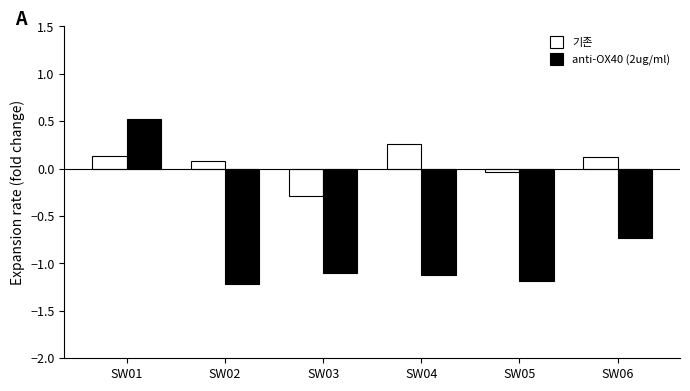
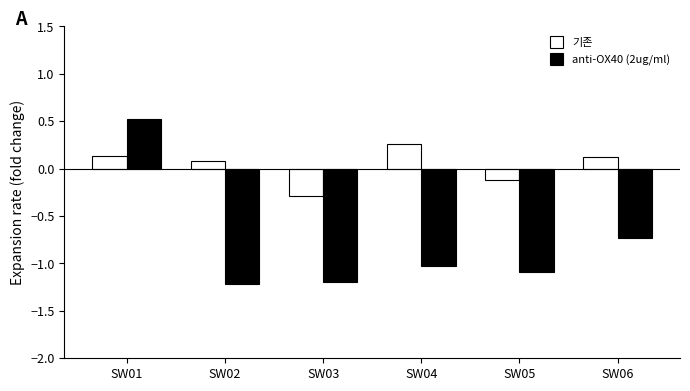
  {
    "기존": {
      "SW01": 0.1,
      "SW02": 0.1,
      "SW03": -0.3,
      "SW04": 0.3,
-     "SW05": 0.0,
+     "SW05": -0.1,
      "SW06": 0.1
    },
    "anti-OX40 (2ug/ml)": {
      "SW01": 0.5,
      "SW02": -1.2,
-     "SW03": -1.1,
-     "SW04": -1.1,
-     "SW05": -1.2,
+     "SW03": -1.2,
+     "SW04": -1.0,
+     "SW05": -1.1,
      "SW06": -0.7
    }
  }
